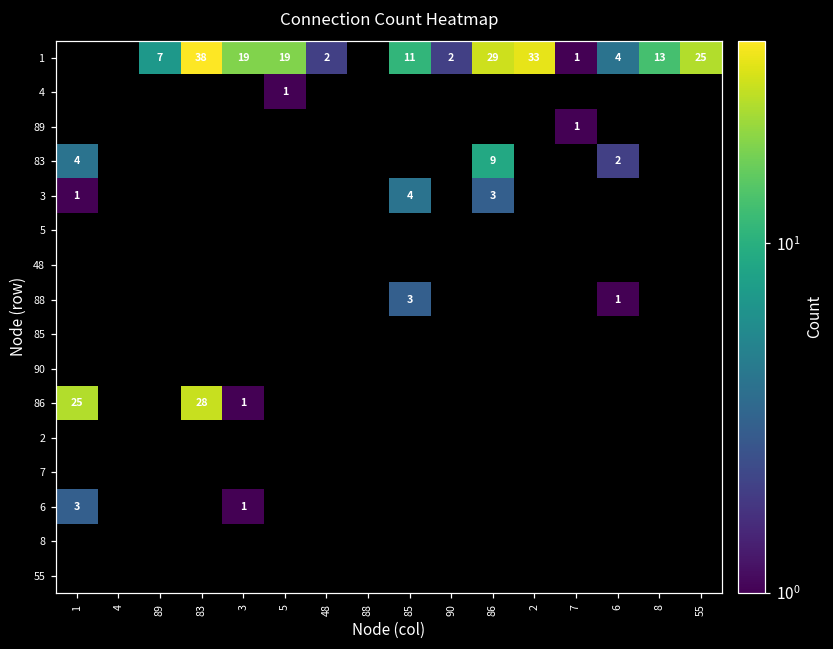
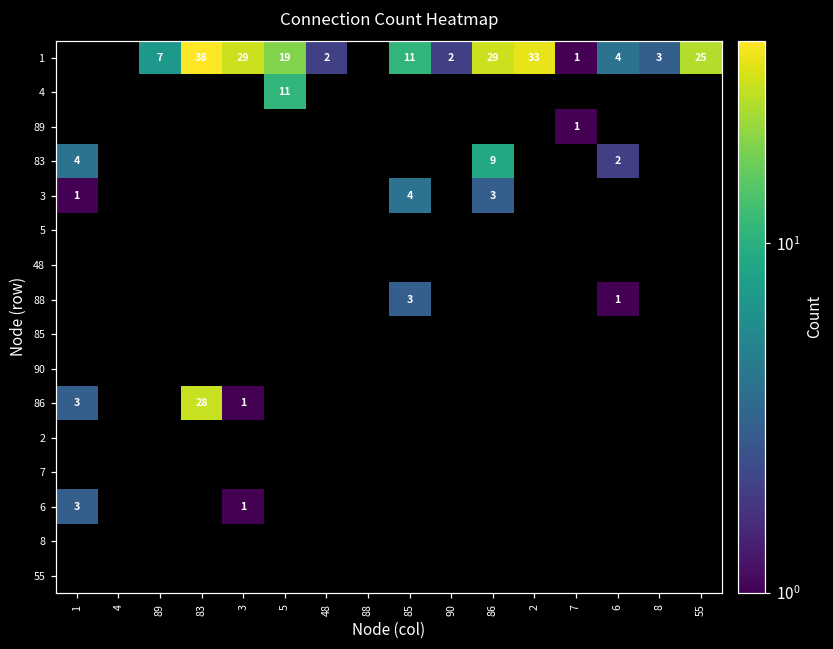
  {
    "1": {
      "89": 7,
      "83": 38,
-     "3": 19,
+     "3": 29,
      "5": 19,
      "48": 2,
      "85": 11,
      "90": 2,
      "86": 29,
      "2": 33,
      "7": 1,
      "6": 4,
-     "8": 13,
+     "8": 3,
      "55": 25
    },
    "4": {
-     "5": 1
+     "5": 11
    },
    "89": {
      "7": 1
    },
    "83": {
      "1": 4,
      "86": 9,
      "6": 2
    },
    "3": {
      "1": 1,
      "85": 4,
      "86": 3
    },
    "88": {
      "85": 3,
      "6": 1
    },
    "86": {
-     "1": 25,
+     "1": 3,
      "83": 28,
      "3": 1
    },
    "6": {
      "1": 3,
      "3": 1
    }
  }
